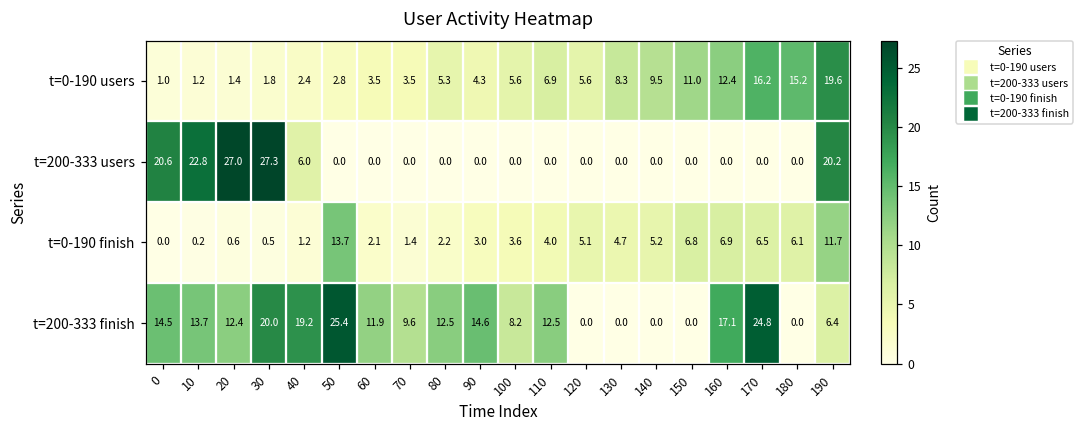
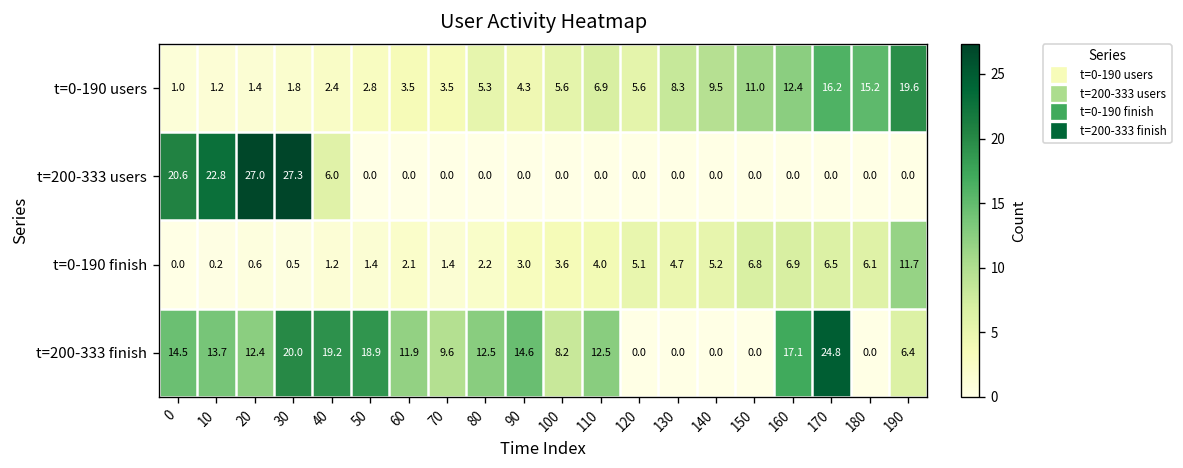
  {
    "t=0-190 users": {
      "0": 1.0,
      "10": 1.2,
      "20": 1.4,
      "30": 1.8,
      "40": 2.4,
      "50": 2.8,
      "60": 3.5,
      "70": 3.5,
      "80": 5.3,
      "90": 4.3,
      "100": 5.6,
      "110": 6.9,
      "120": 5.6,
      "130": 8.3,
      "140": 9.5,
      "150": 11.0,
      "160": 12.4,
      "170": 16.2,
      "180": 15.2,
      "190": 19.6
    },
    "t=200-333 users": {
      "0": 20.6,
      "10": 22.8,
      "20": 27.0,
      "30": 27.3,
      "40": 6.0,
      "50": 0.0,
      "60": 0.0,
      "70": 0.0,
      "80": 0.0,
      "90": 0.0,
      "100": 0.0,
      "110": 0.0,
      "120": 0.0,
      "130": 0.0,
      "140": 0.0,
      "150": 0.0,
      "160": 0.0,
      "170": 0.0,
      "180": 0.0,
-     "190": 20.2
+     "190": 0.0
    },
    "t=0-190 finish": {
      "0": 0.0,
      "10": 0.2,
      "20": 0.6,
      "30": 0.5,
      "40": 1.2,
-     "50": 13.7,
+     "50": 1.4,
      "60": 2.1,
      "70": 1.4,
      "80": 2.2,
      "90": 3.0,
      "100": 3.6,
      "110": 4.0,
      "120": 5.1,
      "130": 4.7,
      "140": 5.2,
      "150": 6.8,
      "160": 6.9,
      "170": 6.5,
      "180": 6.1,
      "190": 11.7
    },
    "t=200-333 finish": {
      "0": 14.5,
      "10": 13.7,
      "20": 12.4,
      "30": 20.0,
      "40": 19.2,
-     "50": 25.4,
+     "50": 18.9,
      "60": 11.9,
      "70": 9.6,
      "80": 12.5,
      "90": 14.6,
      "100": 8.2,
      "110": 12.5,
      "120": 0.0,
      "130": 0.0,
      "140": 0.0,
      "150": 0.0,
      "160": 17.1,
      "170": 24.8,
      "180": 0.0,
      "190": 6.4
    }
  }
